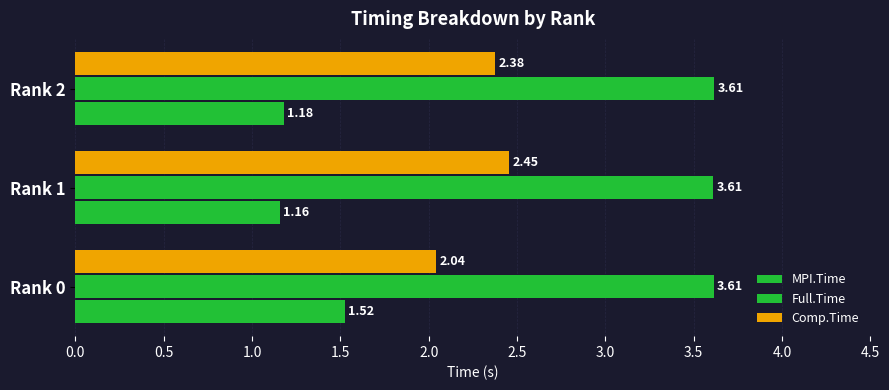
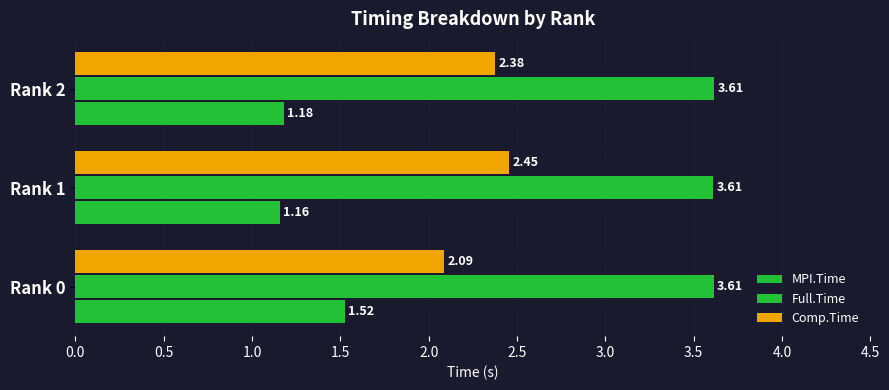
  {
    "Comp.Time": {
      "Rank 2": 2.38,
      "Rank 1": 2.45,
-     "Rank 0": 2.04
+     "Rank 0": 2.09
    }
  }
